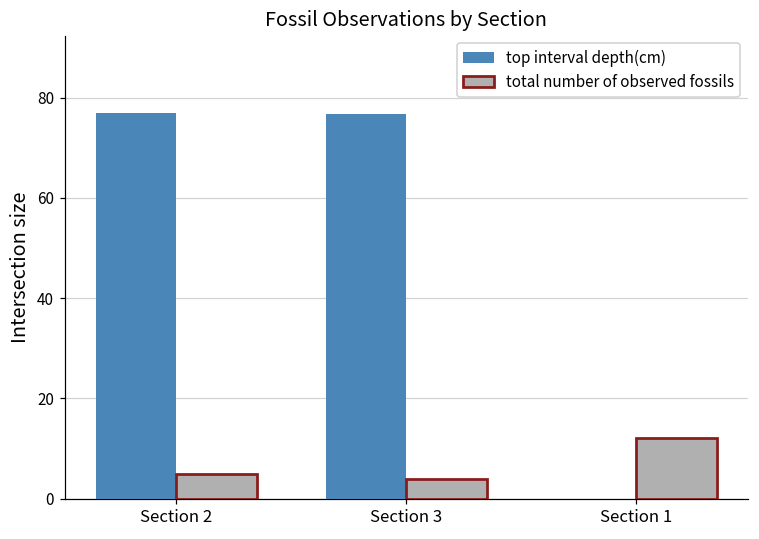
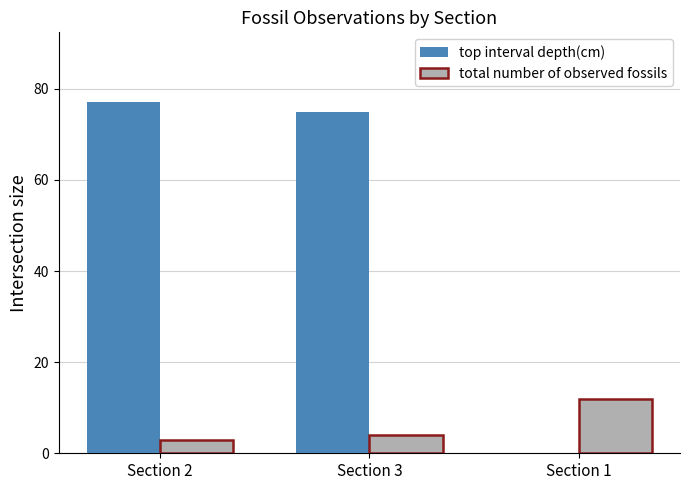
  {
    "top interval depth(cm)": {
      "Section 2": 77,
-     "Section 3": 77,
+     "Section 3": 75,
      "Section 1": 0
    },
    "total number of observed fossils": {
-     "Section 2": 5,
+     "Section 2": 3,
      "Section 3": 4,
      "Section 1": 12
    }
  }
